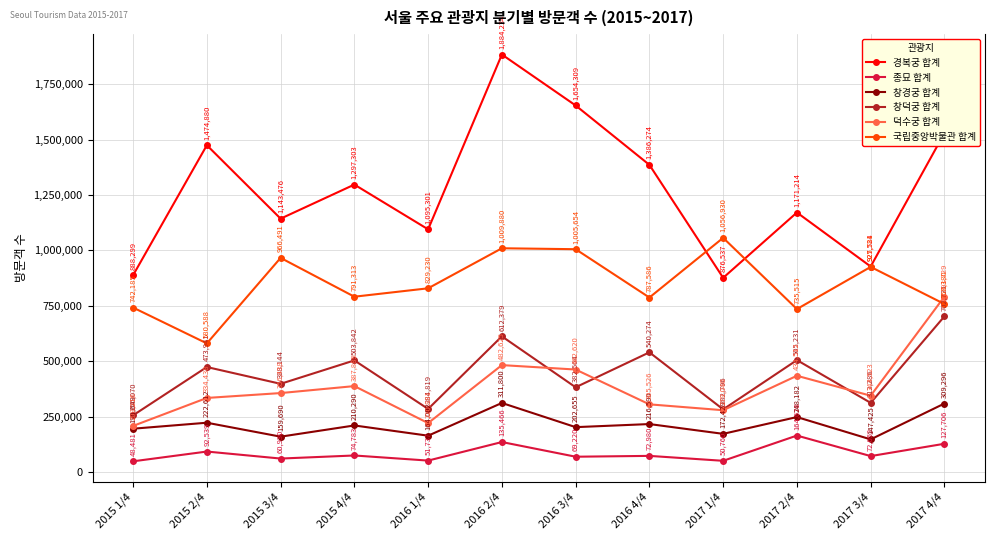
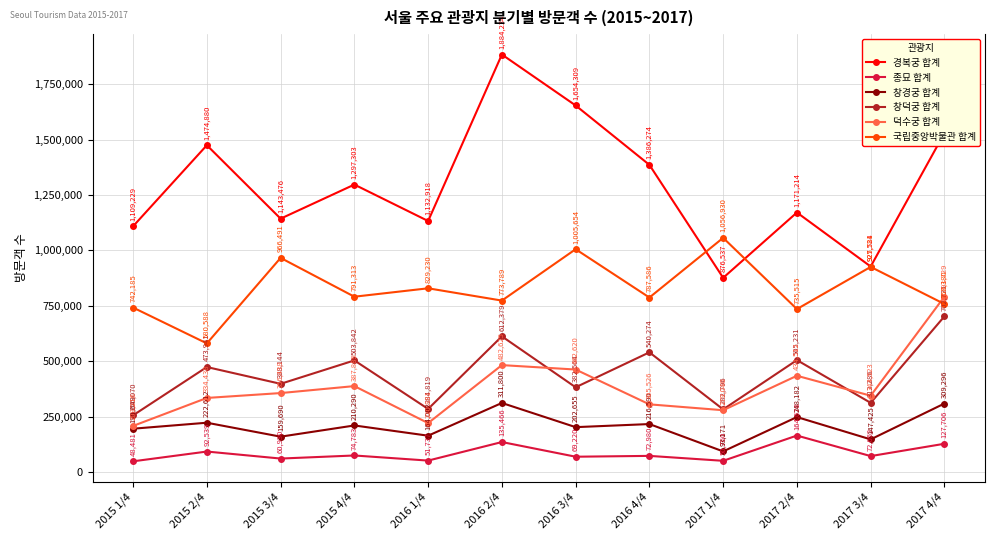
  {
    "경복궁 합계": {
-     "2015 1/4": "888,299",
+     "2015 1/4": "1,109,229",
      "2015 2/4": "1,474,880",
      "2015 3/4": "1,143,476",
      "2015 4/4": "1,297,303",
-     "2016 1/4": "1,095,301",
+     "2016 1/4": "1,132,918",
      "2016 2/4": "1,884,234",
      "2016 3/4": "1,654,309",
      "2016 4/4": "1,386,274",
      "2017 1/4": "876,537",
      "2017 2/4": "1,171,214"
    },
    "창경궁 합계": {
      "2015 3/4": "159,690",
      "2015 4/4": "210,290",
      "2016 2/4": "311,800",
      "2016 3/4": "202,655",
-     "2017 1/4": "172,429",
+     "2017 1/4": "93,171",
      "2017 4/4": "309,296"
    },
    "국립중앙박물관 합계": {
      "2015 1/4": "742,185",
      "2015 2/4": "580,588",
      "2015 3/4": "966,491",
      "2015 4/4": "791,313",
      "2016 1/4": "829,230",
-     "2016 2/4": "1,009,880",
+     "2016 2/4": "773,789",
      "2016 3/4": "1,005,654",
      "2016 4/4": "787,586",
      "2017 1/4": "1,056,930",
      "2017 2/4": "735,515"
    }
  }
